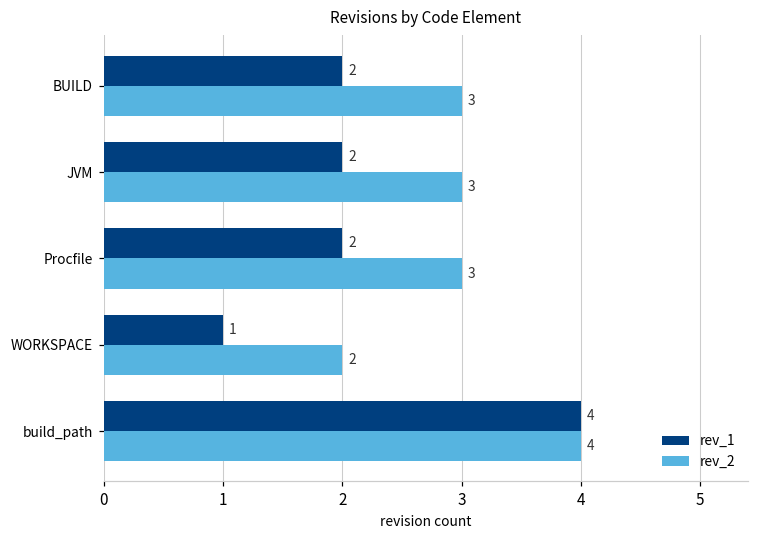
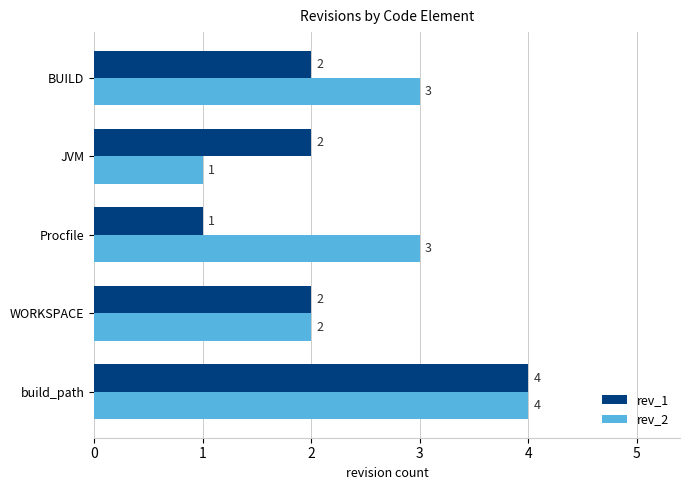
  {
    "rev_1": {
      "BUILD": 2,
      "JVM": 2,
-     "Procfile": 2,
-     "WORKSPACE": 1,
+     "Procfile": 1,
+     "WORKSPACE": 2,
      "build_path": 4
    },
    "rev_2": {
      "BUILD": 3,
-     "JVM": 3,
+     "JVM": 1,
      "Procfile": 3,
      "WORKSPACE": 2,
      "build_path": 4
    }
  }
